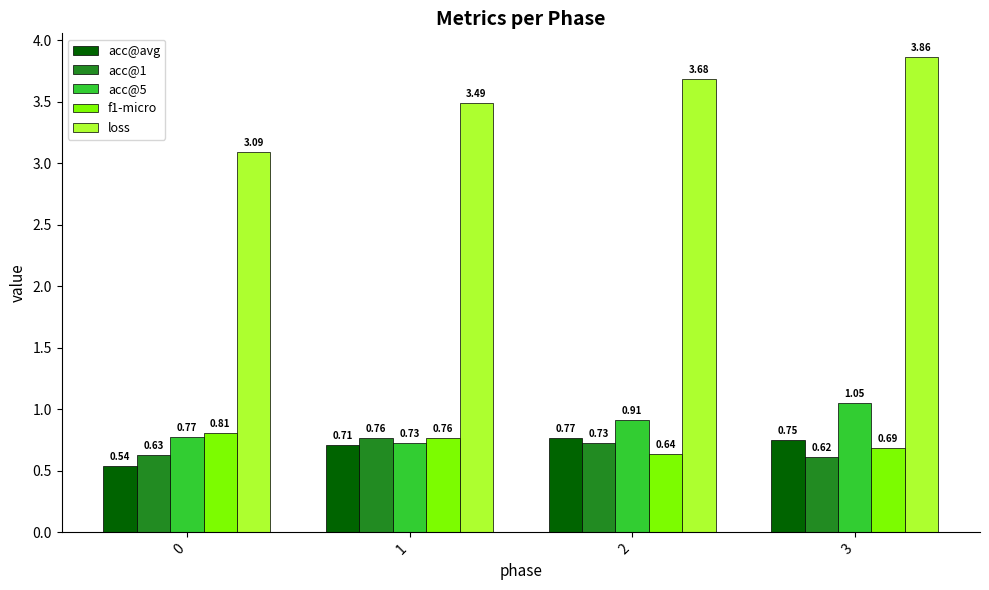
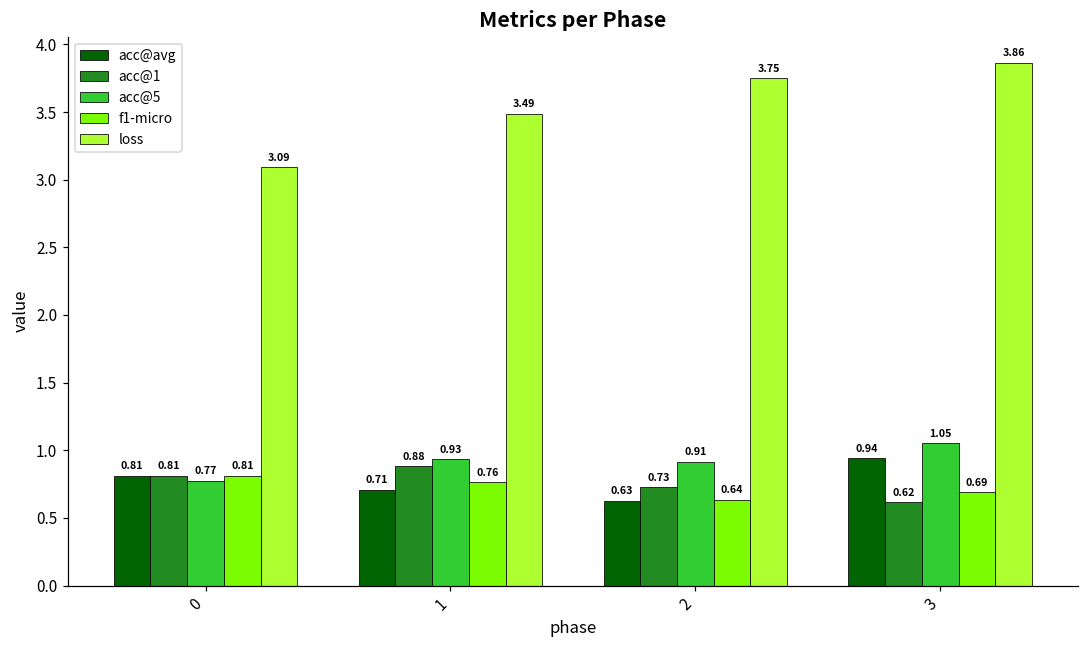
  {
    "acc@avg": {
-     "0": 0.54,
+     "0": 0.81,
      "1": 0.71,
-     "2": 0.77,
-     "3": 0.75
+     "2": 0.63,
+     "3": 0.94
    },
    "acc@1": {
-     "0": 0.63,
-     "1": 0.76,
+     "0": 0.81,
+     "1": 0.88,
      "2": 0.73,
      "3": 0.62
    },
    "acc@5": {
      "0": 0.77,
-     "1": 0.73,
+     "1": 0.93,
      "2": 0.91,
      "3": 1.05
    },
    "f1-micro": {
      "0": 0.81,
      "1": 0.76,
      "2": 0.64,
      "3": 0.69
    },
    "loss": {
      "0": 3.09,
      "1": 3.49,
-     "2": 3.68,
+     "2": 3.75,
      "3": 3.86
    }
  }
